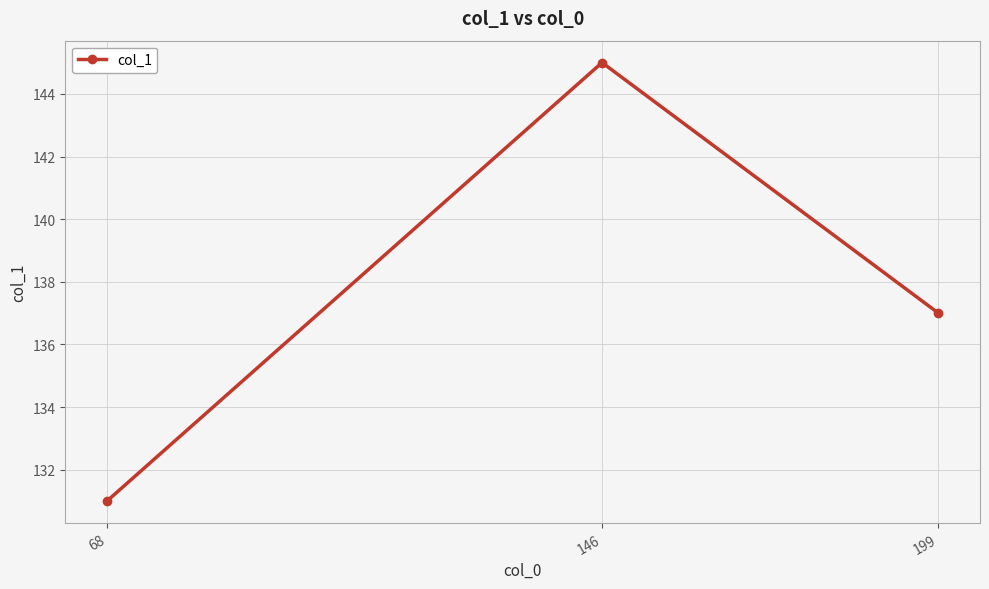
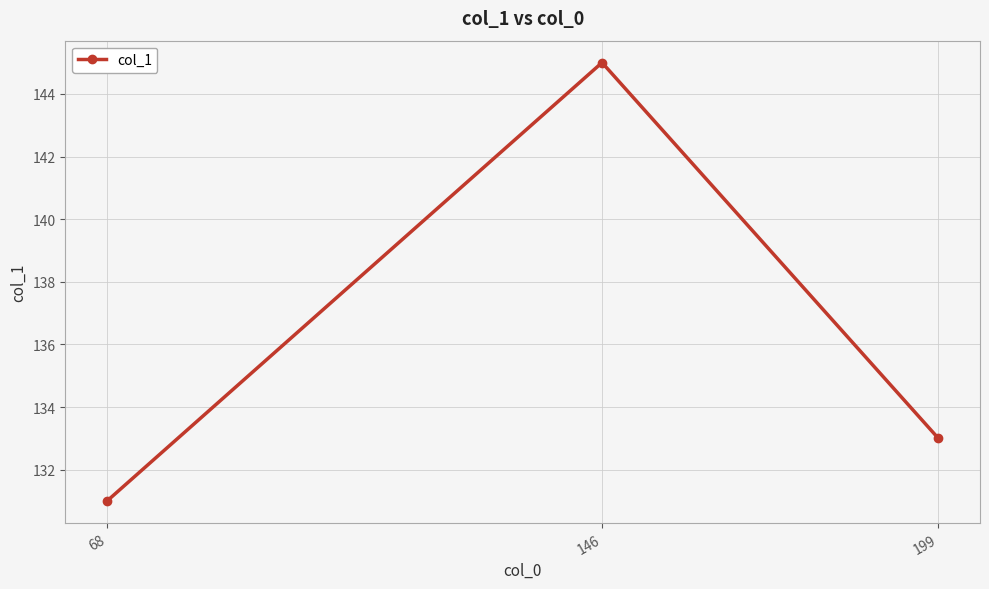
  {
    "68": 131,
    "146": 145,
-   "199": 137
+   "199": 133
  }
